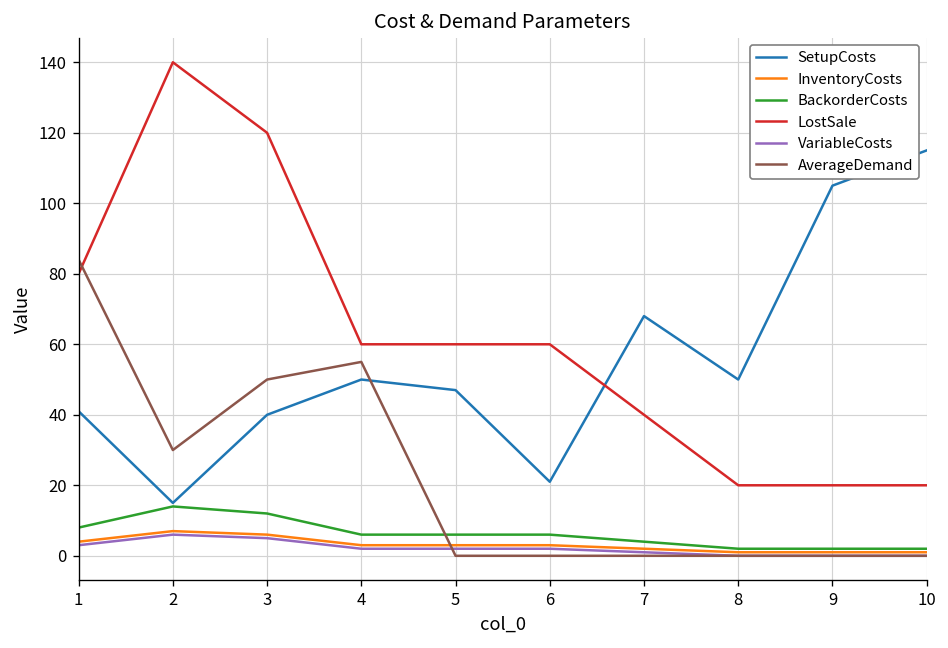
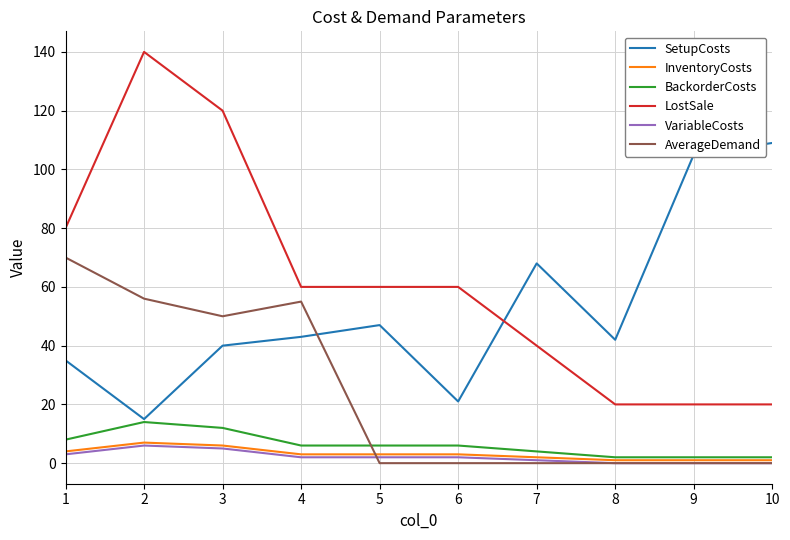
  {
    "SetupCosts": {
-     "1": 41,
+     "1": 35,
      "2": 15,
      "3": 40,
-     "4": 50,
+     "4": 43,
      "5": 47,
      "6": 21,
      "7": 68,
-     "8": 50,
-     "10": 115
+     "8": 42,
+     "10": 109
    },
    "InventoryCosts": {
      "1": 4,
      "2": 7,
      "3": 6,
      "4": 3,
      "5": 3,
      "6": 3,
      "7": 2,
      "8": 1,
      "9": 1,
      "10": 1
    },
    "BackorderCosts": {
      "1": 8,
      "2": 14,
      "3": 12,
      "4": 6,
      "5": 6,
      "6": 6,
      "7": 4,
      "8": 2,
      "9": 2,
      "10": 2
    },
    "LostSale": {
      "1": 80,
      "2": 140,
      "3": 120,
      "4": 60,
      "5": 60,
      "6": 60,
      "7": 40,
      "8": 20,
      "9": 20,
      "10": 20
    },
    "VariableCosts": {
      "1": 3,
      "2": 6,
      "3": 5,
      "4": 2,
      "5": 2,
      "6": 2,
      "7": 1
    },
    "AverageDemand": {
-     "1": 84,
-     "2": 30,
+     "1": 70,
+     "2": 56,
      "3": 50,
      "4": 55,
      "5": 0,
      "6": 0,
      "7": 0
    }
  }
